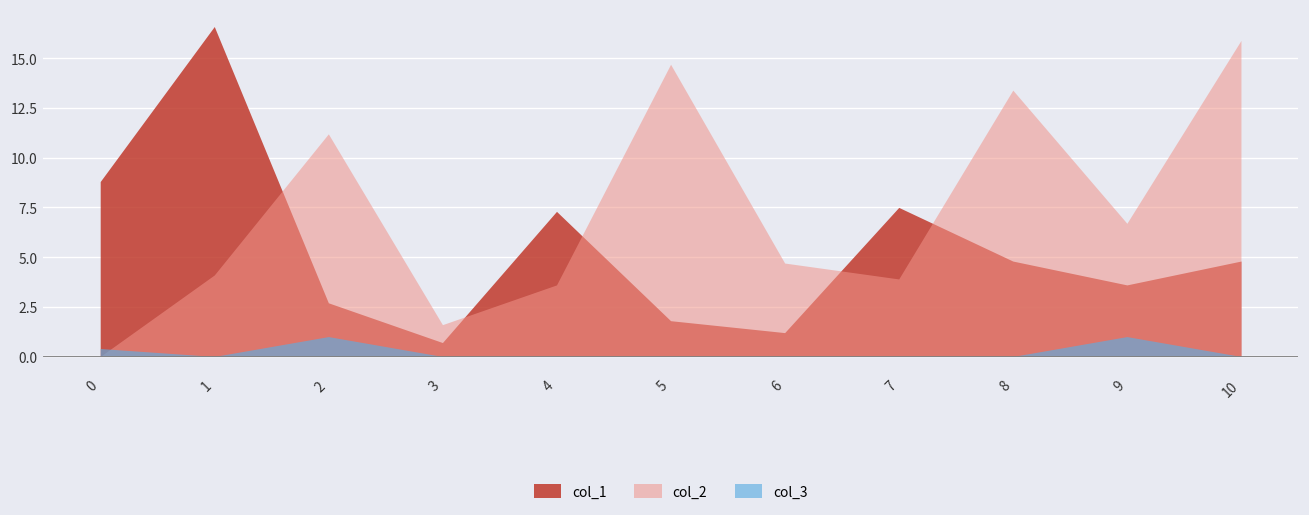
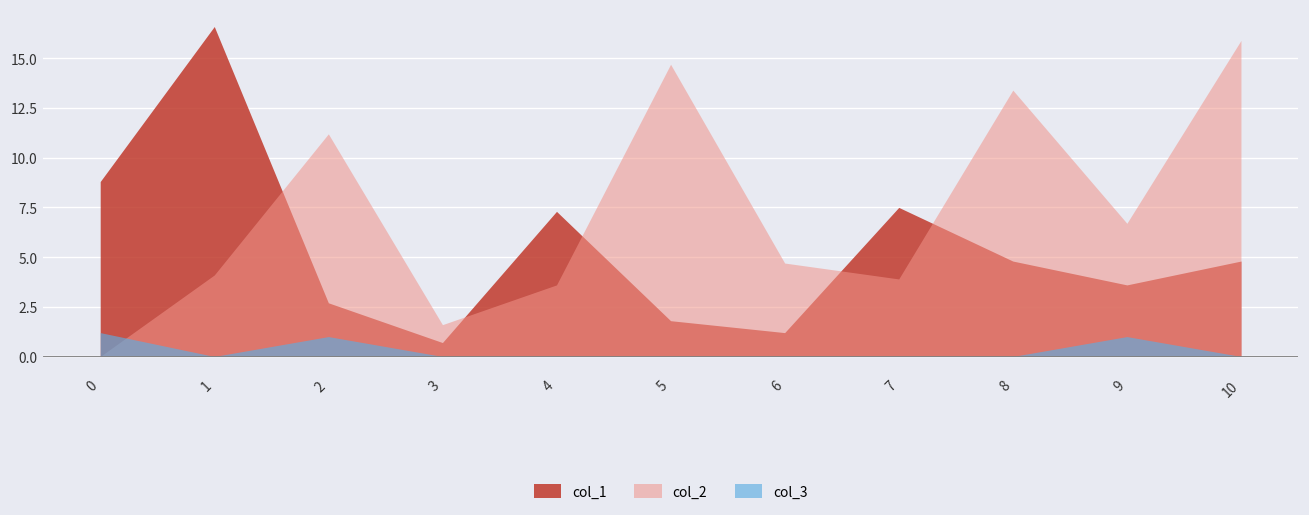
  {
    "col_1": {
      "0": 8.8,
      "1": 16.6,
      "2": 2.7,
      "3": 0.7,
      "4": 7.3,
      "5": 1.8,
      "6": 1.2,
      "7": 7.5,
      "8": 4.8,
      "9": 3.6,
      "10": 4.8
    },
    "col_2": {
      "0": 0.0,
      "1": 4.1,
      "2": 11.2,
      "3": 1.6,
      "4": 3.6,
      "5": 14.7,
      "6": 4.7,
      "7": 3.9,
      "8": 13.4,
      "9": 6.7,
      "10": 15.9
    },
    "col_3": {
-     "0": 0.4,
+     "0": 1.2,
      "1": 0.0,
      "2": 1.0,
      "3": 0.0,
      "4": 0.0,
      "5": 0.0,
      "6": 0.0,
      "7": 0.0,
      "8": 0.0,
      "9": 1.0,
      "10": 0.0
    }
  }
